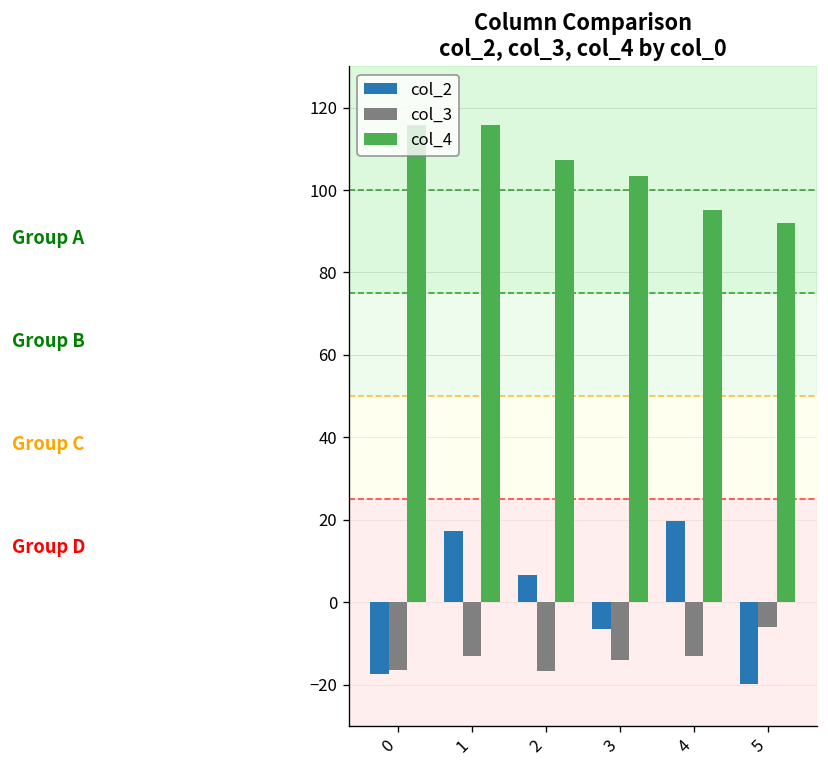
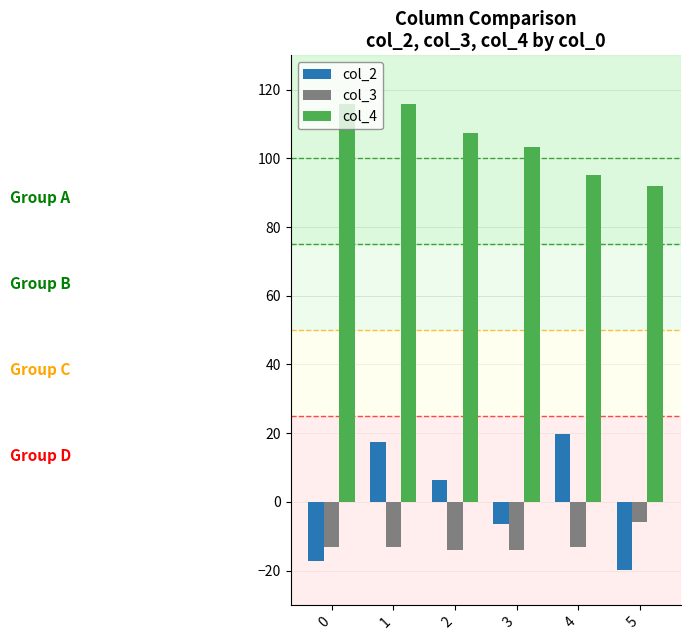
  {
    "col_2": {
      "0": -17,
      "1": 17,
      "2": 7,
      "3": -7,
      "4": 20,
      "5": -20
    },
    "col_3": {
-     "0": -17,
+     "0": -13,
      "1": -13,
-     "2": -17,
+     "2": -14,
      "3": -14,
      "4": -13,
      "5": -6
    },
    "col_4": {
      "1": 116,
      "2": 107,
      "3": 103,
      "4": 95,
      "5": 92
    }
  }
